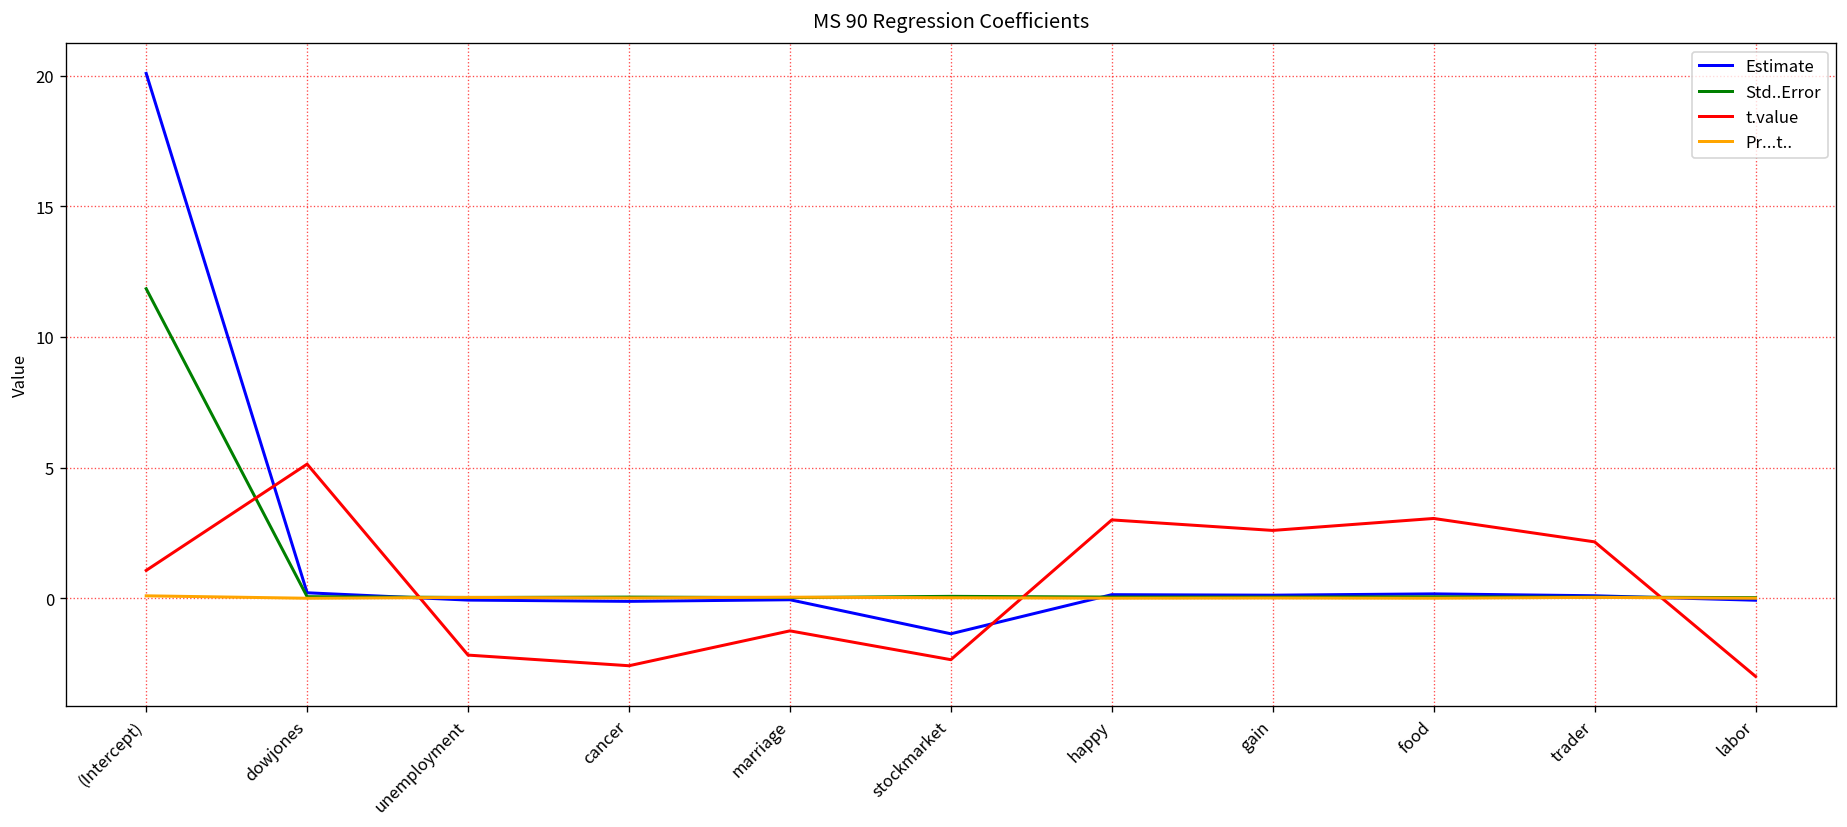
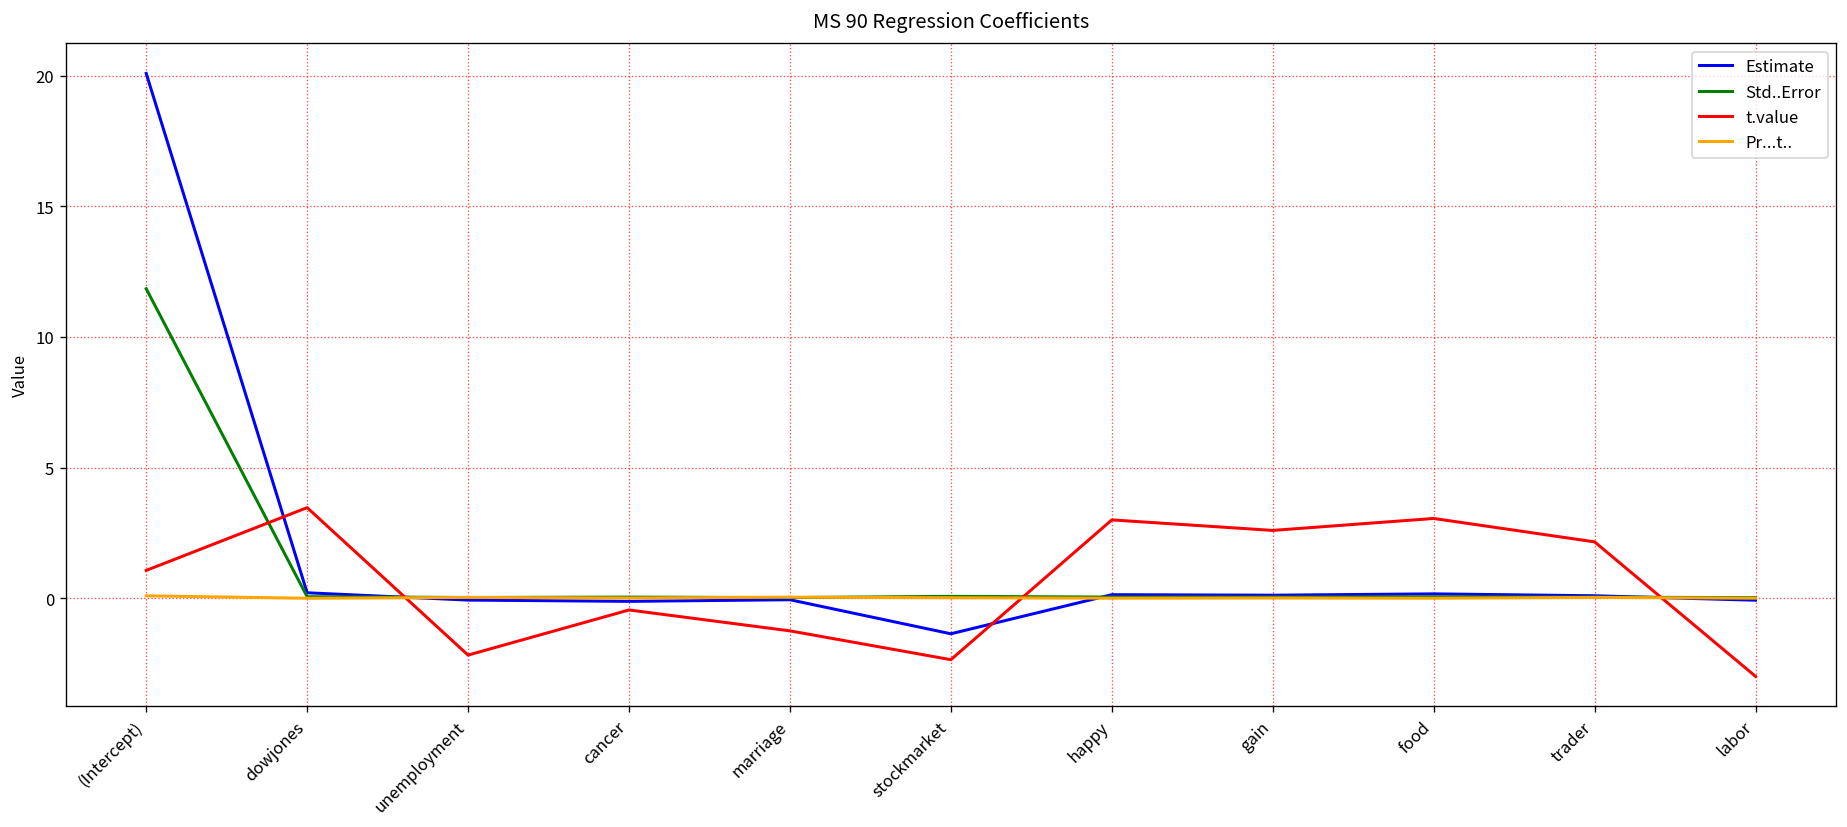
  {
    "Estimate": {
      "(Intercept)": 20.1,
      "dowjones": 0.2,
      "cancer": -0.1,
      "stockmarket": -1.4
    },
    "Std..Error": {
      "(Intercept)": 11.8
    },
    "t.value": {
      "(Intercept)": 1.1,
-     "dowjones": 5.1,
+     "dowjones": 3.5,
      "unemployment": -2.2,
-     "cancer": -2.6,
+     "cancer": -0.4,
      "marriage": -1.2,
      "stockmarket": -2.3,
      "happy": 3.0,
      "gain": 2.6,
      "food": 3.1,
      "trader": 2.2,
      "labor": -3.0
    },
    "Pr...t..": {
      "(Intercept)": 0.1
    }
  }
